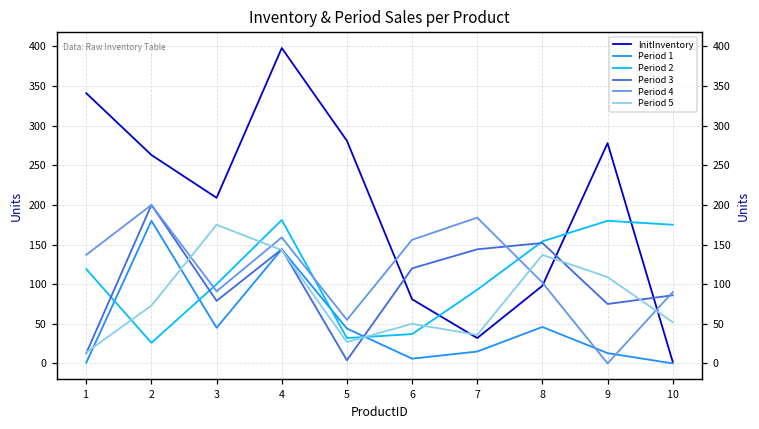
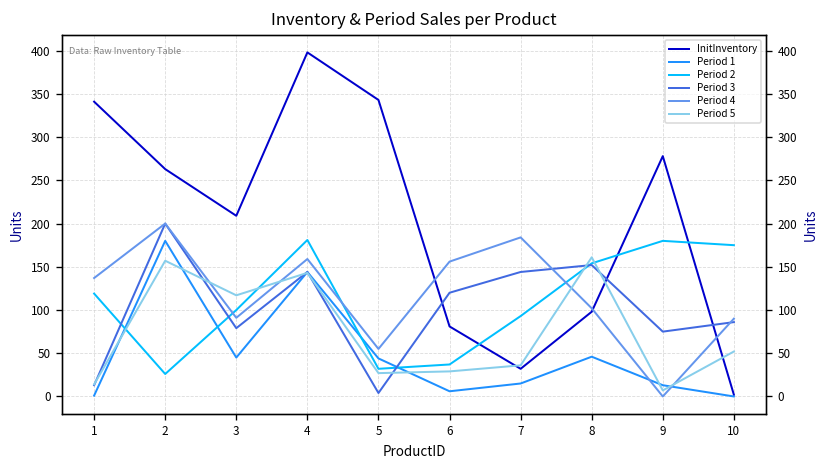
  {
    "InitInventory": {
      "1": 340,
      "2": 260,
      "3": 210,
      "4": 400,
-     "5": 280,
+     "5": 340,
      "6": 80,
      "7": 30,
      "8": 100,
      "9": 280
    },
    "Period 5": {
-     "2": 70,
-     "3": 180,
+     "2": 160,
+     "3": 120,
      "5": 30,
-     "6": 50,
+     "6": 30,
      "7": 40,
-     "8": 140,
-     "9": 110,
+     "8": 160,
+     "9": 10,
      "10": 50
    }
  }
